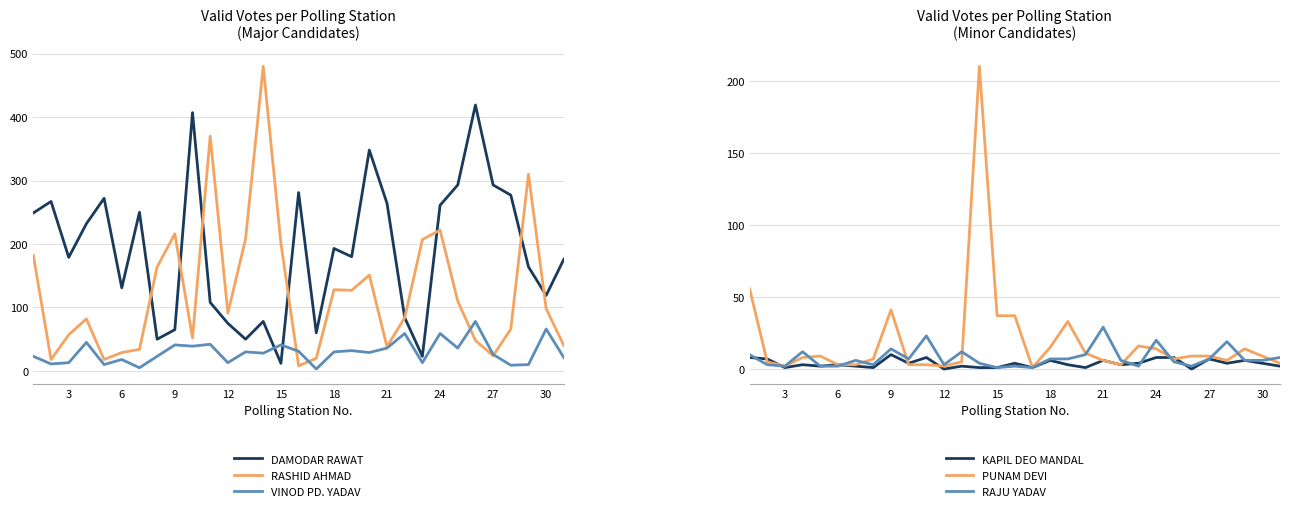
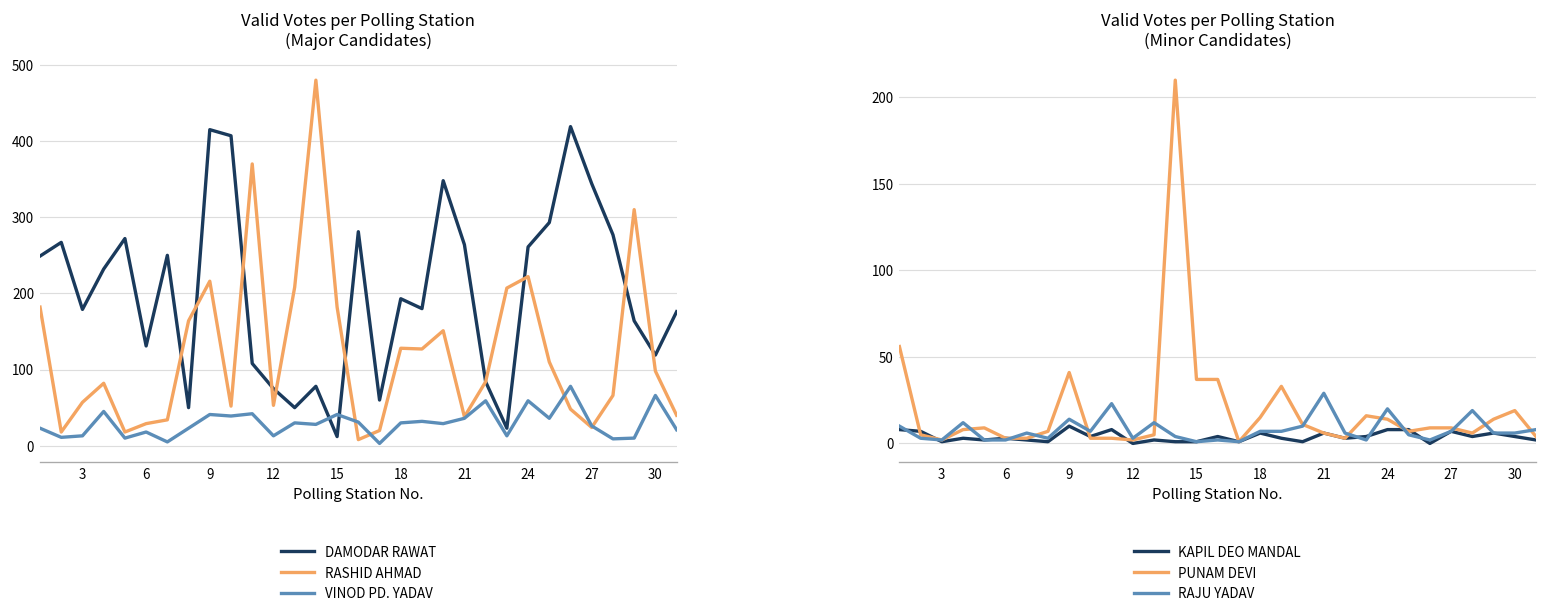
  {
    "Valid Votes per Polling Station (Major Candidates)": {
      "DAMODAR RAWAT": {
        "3": 180,
        "6": 130,
-       "9": 70,
+       "9": 420,
        "12": 80,
        "15": 10,
        "18": 190,
        "21": 260,
        "24": 260,
-       "27": 290,
+       "27": 340,
        "30": 120
      },
      "RASHID AHMAD": {
        "3": 60,
        "6": 30,
        "9": 220,
-       "12": 90,
-       "15": 200,
+       "12": 50,
+       "15": 180,
        "18": 130,
        "24": 220,
        "30": 100
      },
      "VINOD PD. YADAV": {
        "3": 10,
        "6": 20,
        "9": 40,
        "12": 10,
        "15": 40,
        "18": 30,
        "24": 60,
        "30": 70
      }
    },
    "Valid Votes per Polling Station (Minor Candidates)": {
      "KAPIL DEO MANDAL": {
        "9": 10,
        "12": 0,
        "24": 8,
        "30": 4
      },
      "PUNAM DEVI": {
        "9": 41,
        "15": 37,
        "18": 15,
        "24": 14,
        "27": 9,
-       "30": 9
+       "30": 19
      },
      "RAJU YADAV": {
        "9": 14,
        "21": 29,
        "24": 20,
        "30": 6
      }
    }
  }
